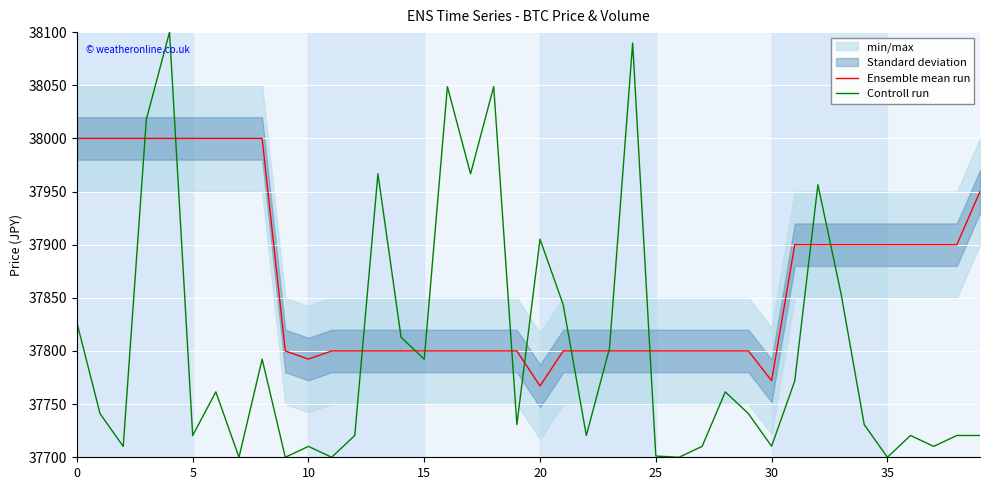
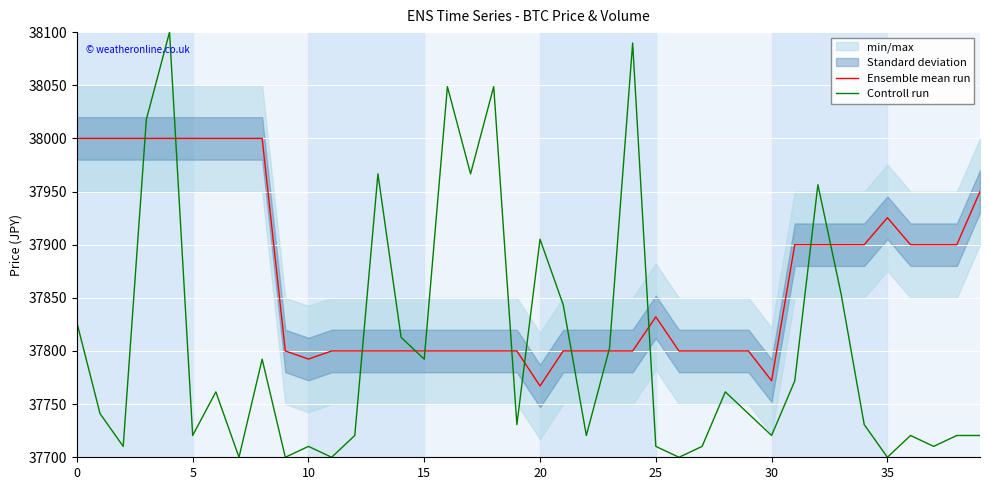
  {
    "Ensemble mean run": {
      "0": 38000,
      "5": 38000,
      "10": 37792,
      "15": 37800,
      "20": 37767,
-     "25": 37800,
+     "25": 37832,
      "30": 37772,
-     "35": 37900
+     "35": 37925
    },
    "Controll run": {
      "0": 37827,
      "5": 37721,
      "10": 37710,
      "15": 37792,
      "20": 37905,
-     "25": 37701,
-     "30": 37710,
+     "25": 37710,
+     "30": 37721,
      "35": 37700
    }
  }
